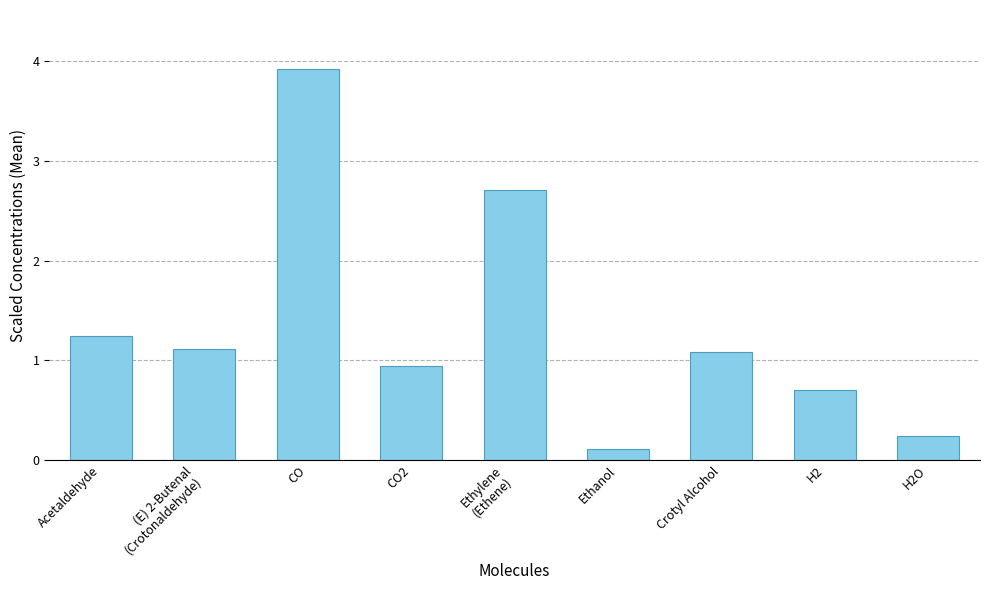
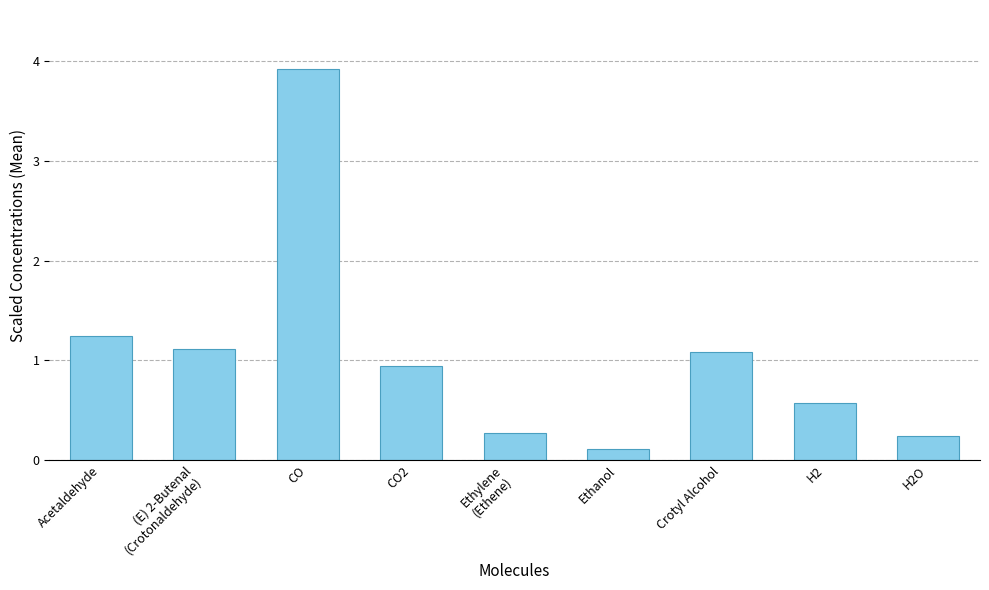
  {
    "Acetaldehyde": 1.2,
    "(E) 2-Butenal (Crotonaldehyde)": 1.1,
    "CO": 3.9,
    "CO2": 0.9,
-   "Ethylene (Ethene)": 2.7,
+   "Ethylene (Ethene)": 0.3,
    "Ethanol": 0.1,
    "Crotyl Alcohol": 1.1,
-   "H2": 0.7,
+   "H2": 0.6,
    "H2O": 0.2
  }
